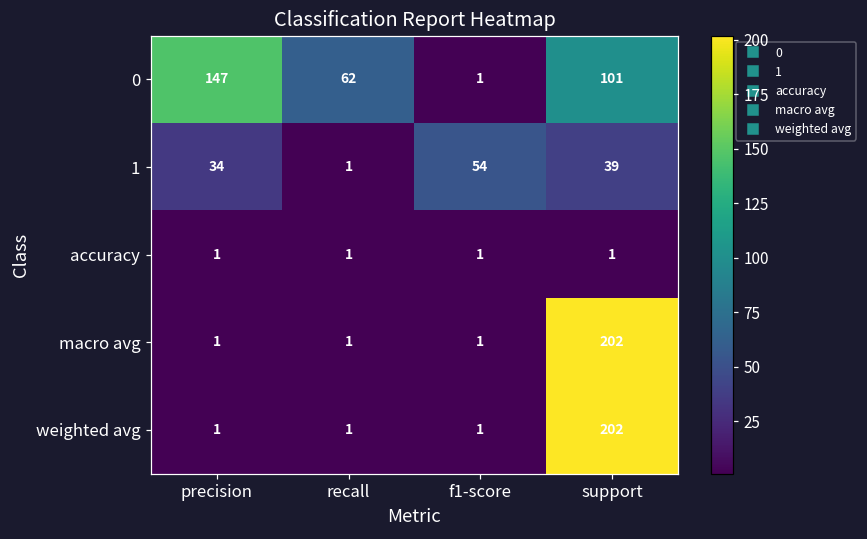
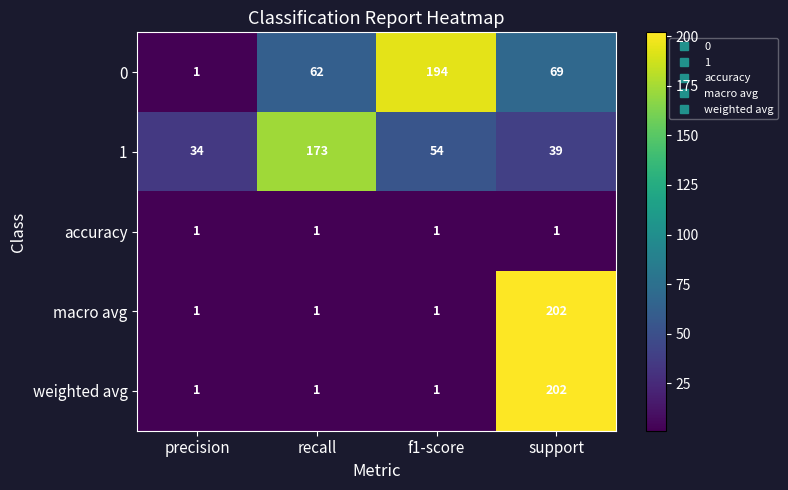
  {
    "0": {
-     "precision": 147,
+     "precision": 1,
      "recall": 62,
-     "f1-score": 1,
-     "support": 101
+     "f1-score": 194,
+     "support": 69
    },
    "1": {
      "precision": 34,
-     "recall": 1,
+     "recall": 173,
      "f1-score": 54,
      "support": 39
    },
    "accuracy": {
      "precision": 1,
      "recall": 1,
      "f1-score": 1,
      "support": 1
    },
    "macro avg": {
      "precision": 1,
      "recall": 1,
      "f1-score": 1,
      "support": 202
    },
    "weighted avg": {
      "precision": 1,
      "recall": 1,
      "f1-score": 1,
      "support": 202
    }
  }
